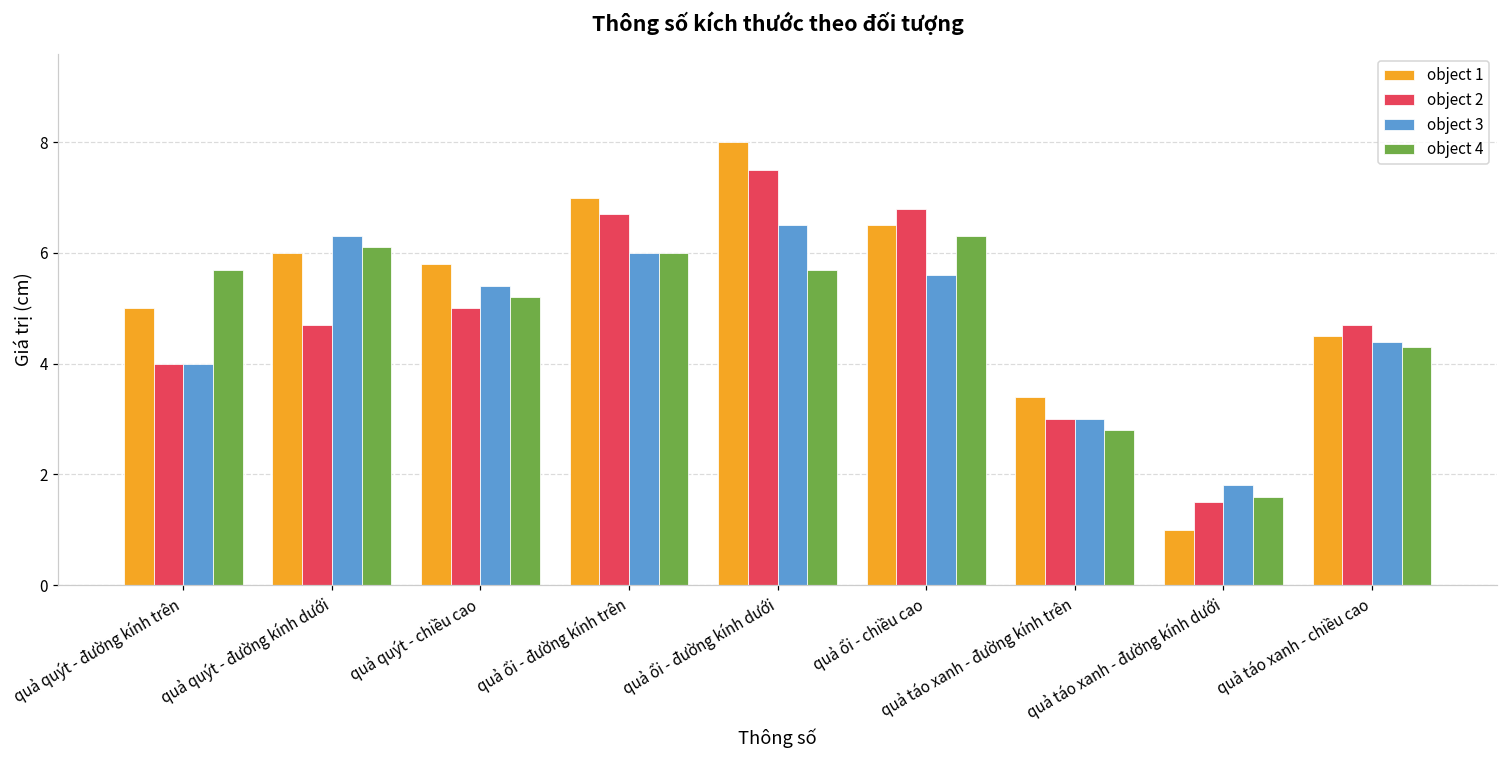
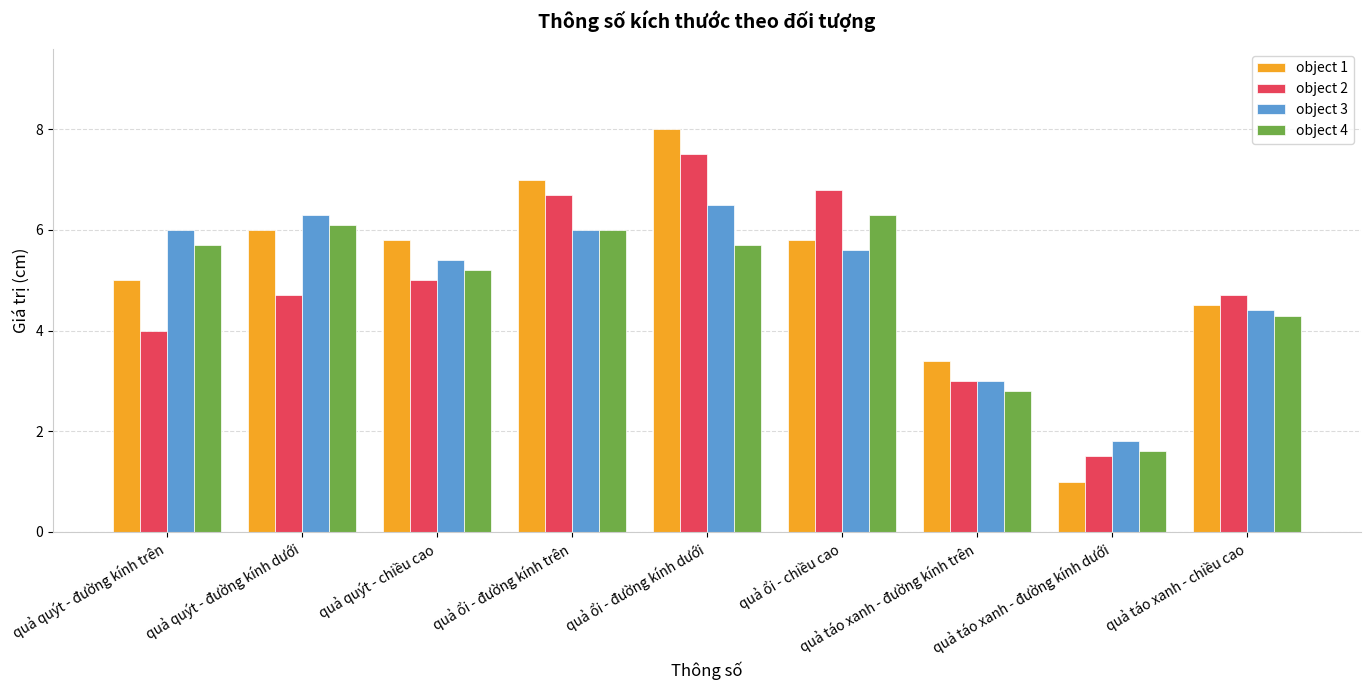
  {
    "object 1": {
      "quả quýt - đường kính trên": 5.0,
      "quả quýt - đường kính dưới": 6.0,
      "quả quýt - chiều cao": 5.8,
      "quả ổi - đường kính trên": 7.0,
      "quả ổi - đường kính dưới": 8.0,
-     "quả ổi - chiều cao": 6.5,
+     "quả ổi - chiều cao": 5.8,
      "quả táo xanh - đường kính trên": 3.4,
      "quả táo xanh - đường kính dưới": 1.0,
      "quả táo xanh - chiều cao": 4.5
    },
    "object 2": {
      "quả quýt - đường kính trên": 4.0,
      "quả quýt - đường kính dưới": 4.7,
      "quả quýt - chiều cao": 5.0,
      "quả ổi - đường kính trên": 6.7,
      "quả ổi - đường kính dưới": 7.5,
      "quả ổi - chiều cao": 6.8,
      "quả táo xanh - đường kính trên": 3.0,
      "quả táo xanh - đường kính dưới": 1.5,
      "quả táo xanh - chiều cao": 4.7
    },
    "object 3": {
-     "quả quýt - đường kính trên": 4,
+     "quả quýt - đường kính trên": 6,
      "quả quýt - đường kính dưới": 6.3,
      "quả quýt - chiều cao": 5.4,
      "quả ổi - đường kính trên": 6,
      "quả ổi - đường kính dưới": 6.5,
      "quả ổi - chiều cao": 5.6,
      "quả táo xanh - đường kính trên": 3,
      "quả táo xanh - đường kính dưới": 1.8,
      "quả táo xanh - chiều cao": 4.4
    },
    "object 4": {
      "quả quýt - đường kính trên": 5.7,
      "quả quýt - đường kính dưới": 6.1,
      "quả quýt - chiều cao": 5.2,
      "quả ổi - đường kính trên": 6.0,
      "quả ổi - đường kính dưới": 5.7,
      "quả ổi - chiều cao": 6.3,
      "quả táo xanh - đường kính trên": 2.8,
      "quả táo xanh - đường kính dưới": 1.6,
      "quả táo xanh - chiều cao": 4.3
    }
  }
